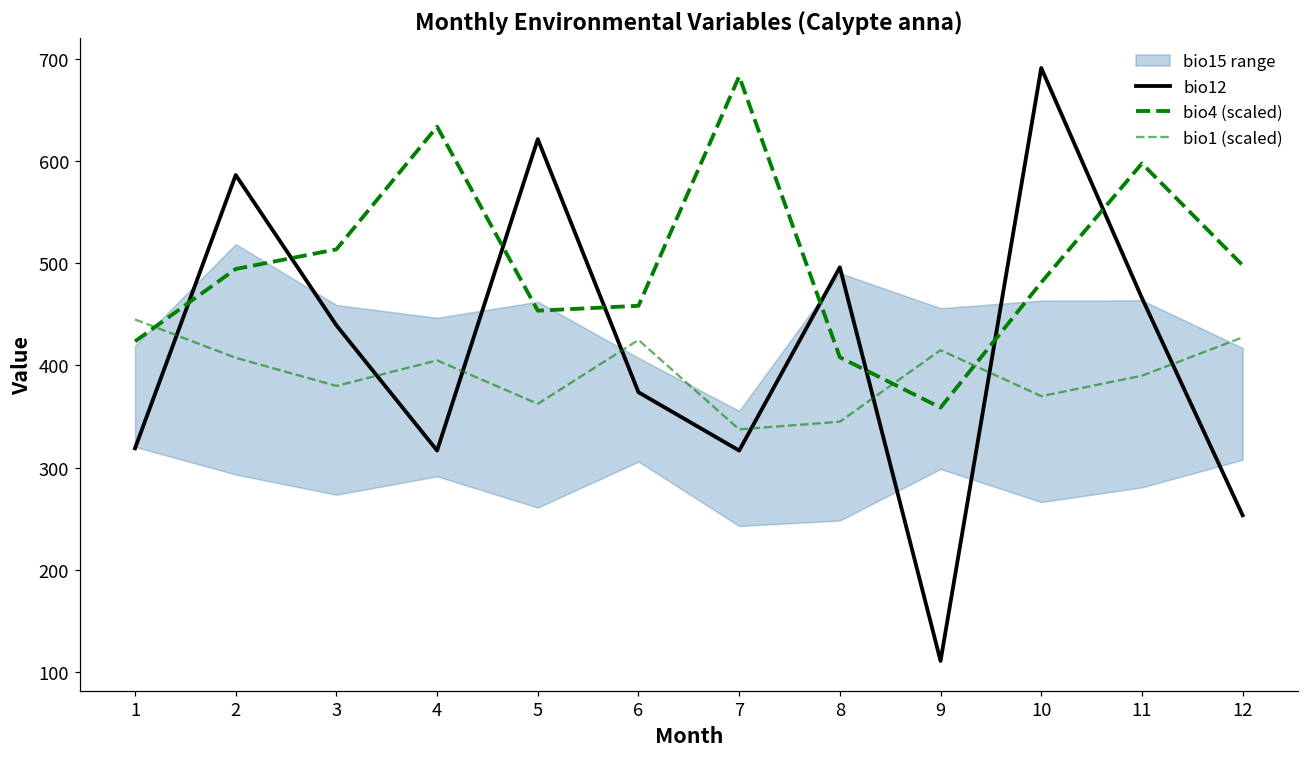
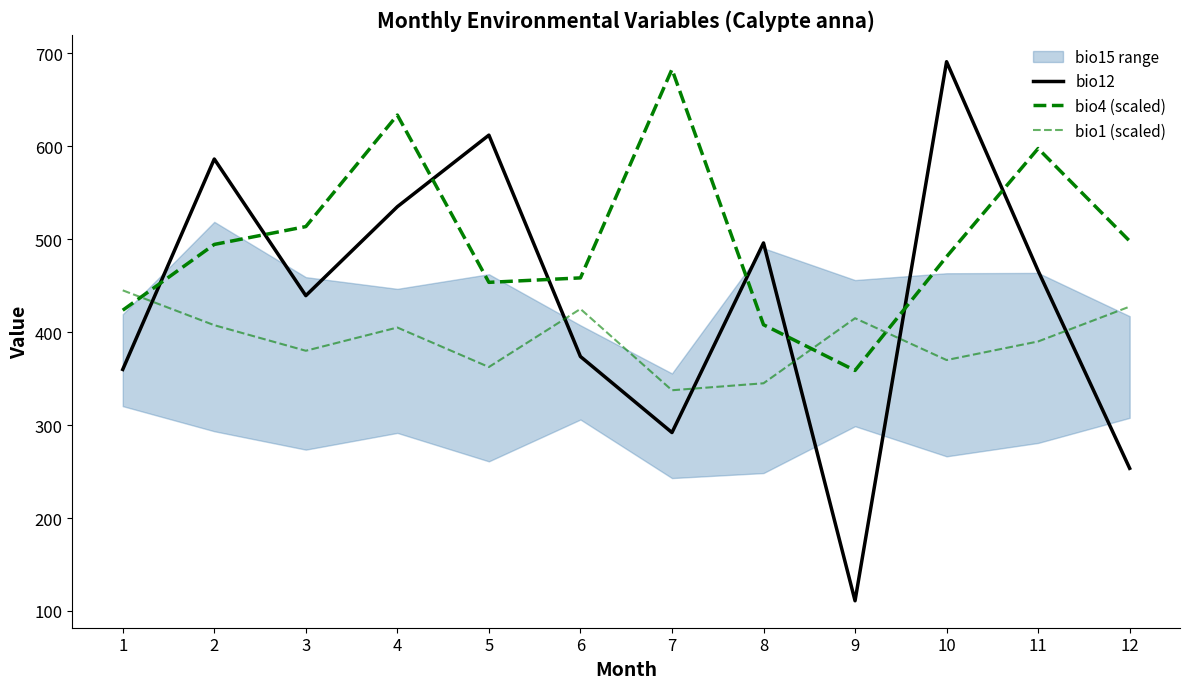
  {
    "bio12": {
-     "1": 320,
+     "1": 360,
      "2": 590,
      "3": 440,
-     "4": 320,
-     "5": 620,
+     "4": 540,
+     "5": 610,
      "6": 370,
-     "7": 320,
+     "7": 290,
      "8": 500,
      "9": 110,
      "10": 690,
      "12": 250
    }
  }
